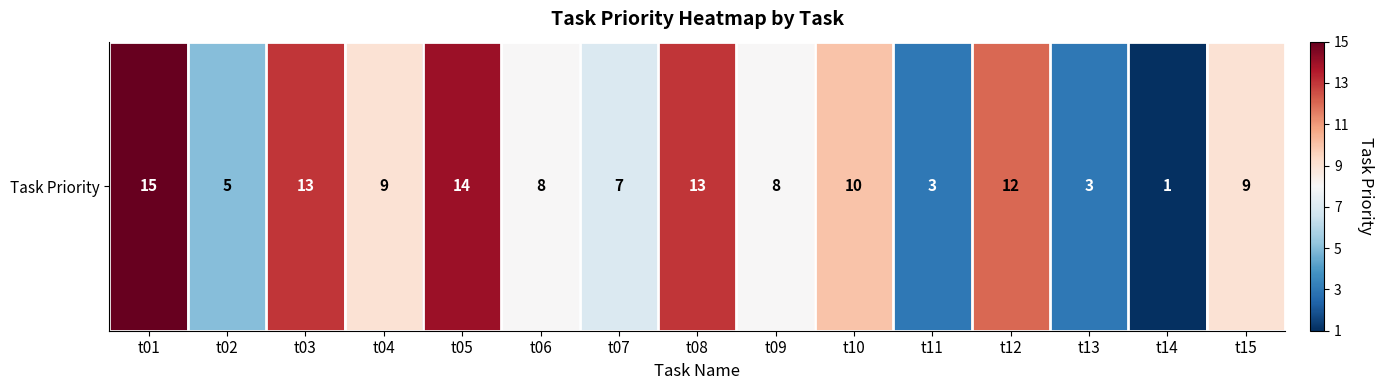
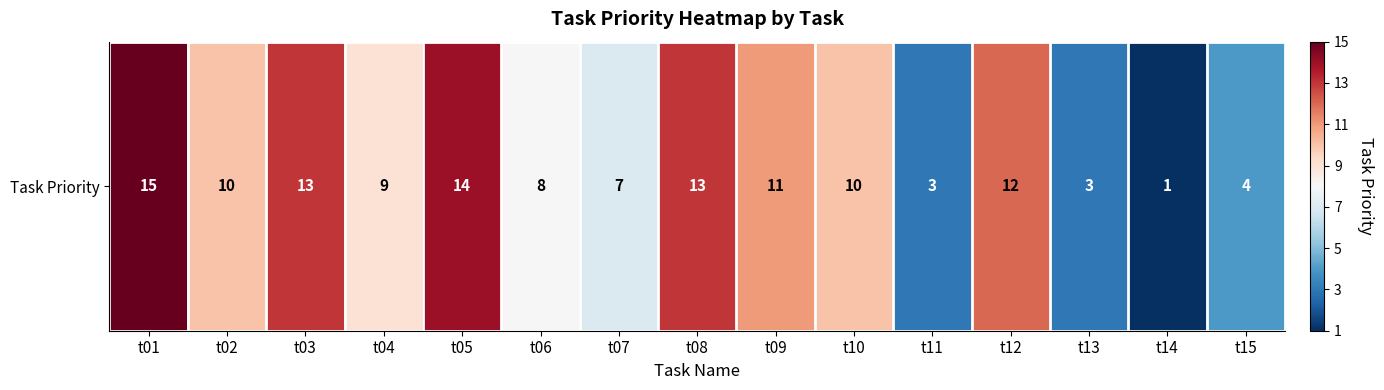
  {
    "Task Priority": {
      "t01": 15,
-     "t02": 5,
+     "t02": 10,
      "t03": 13,
      "t04": 9,
      "t05": 14,
      "t06": 8,
      "t07": 7,
      "t08": 13,
-     "t09": 8,
+     "t09": 11,
      "t10": 10,
      "t11": 3,
      "t12": 12,
      "t13": 3,
      "t14": 1,
-     "t15": 9
+     "t15": 4
    }
  }
